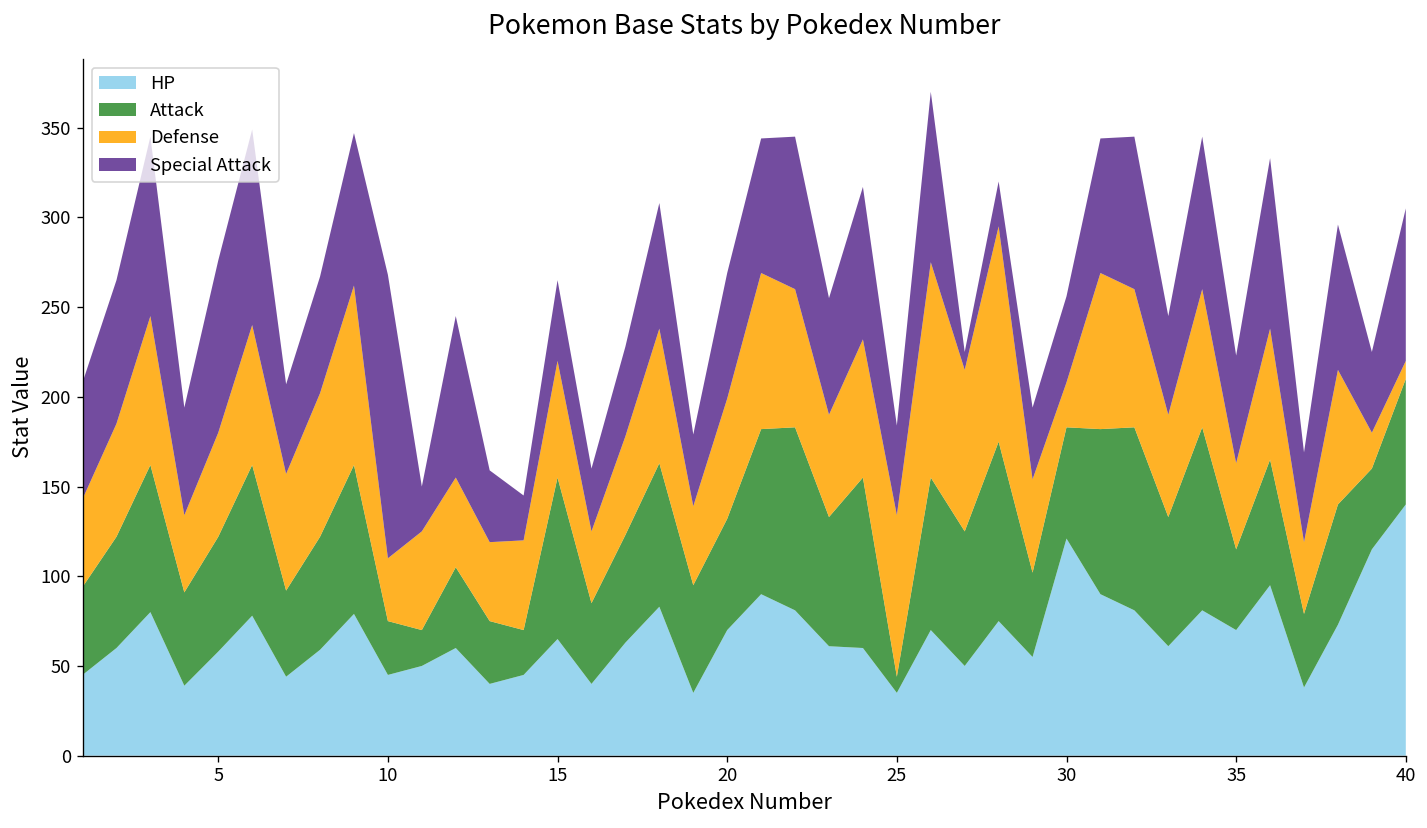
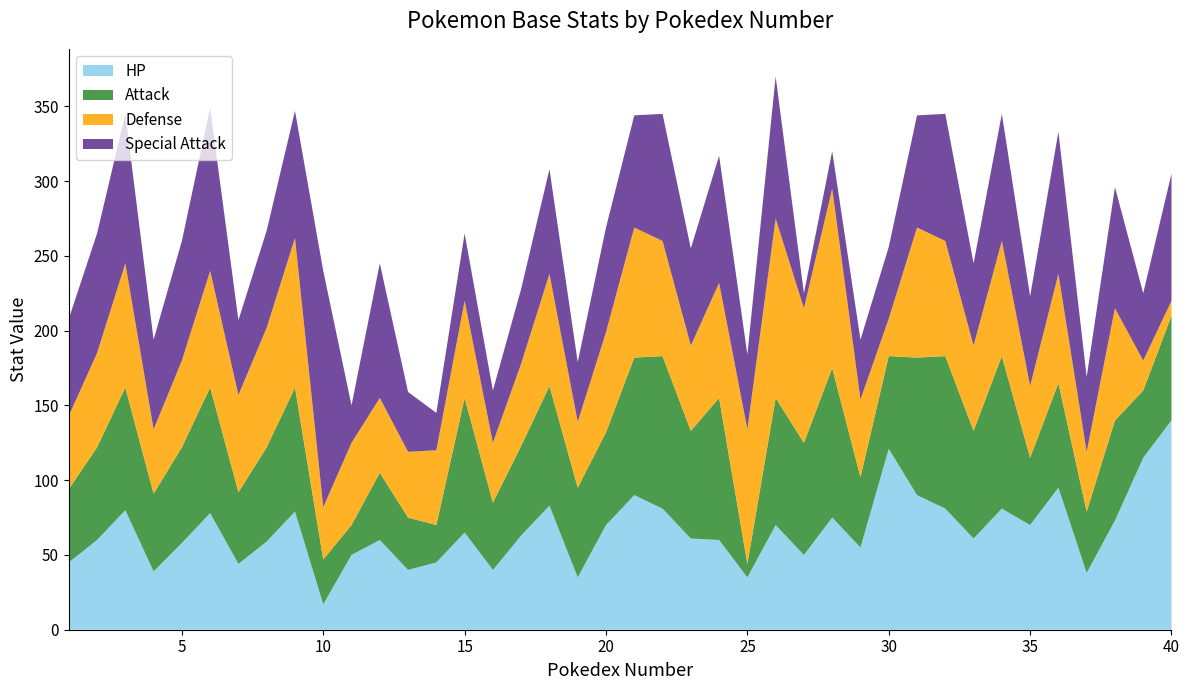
  {
    "HP": {
      "5": 58,
-     "10": 45,
+     "10": 17,
      "15": 65,
      "20": 70,
      "25": 35,
      "30": 121,
      "35": 70,
      "40": 140
    },
    "Attack": {
      "5": 64,
      "10": 30,
      "15": 90,
      "20": 62,
      "25": 9,
      "30": 62,
      "35": 45,
      "40": 70
    },
    "Defense": {
      "5": 58,
      "10": 35,
      "15": 65,
      "20": 67,
      "25": 90,
      "30": 25,
      "35": 48,
      "40": 10
    },
    "Special Attack": {
-     "5": 96,
+     "5": 80,
      "10": 158,
      "15": 45,
      "20": 70,
      "25": 50,
      "30": 48,
      "35": 60,
      "40": 85
    }
  }
